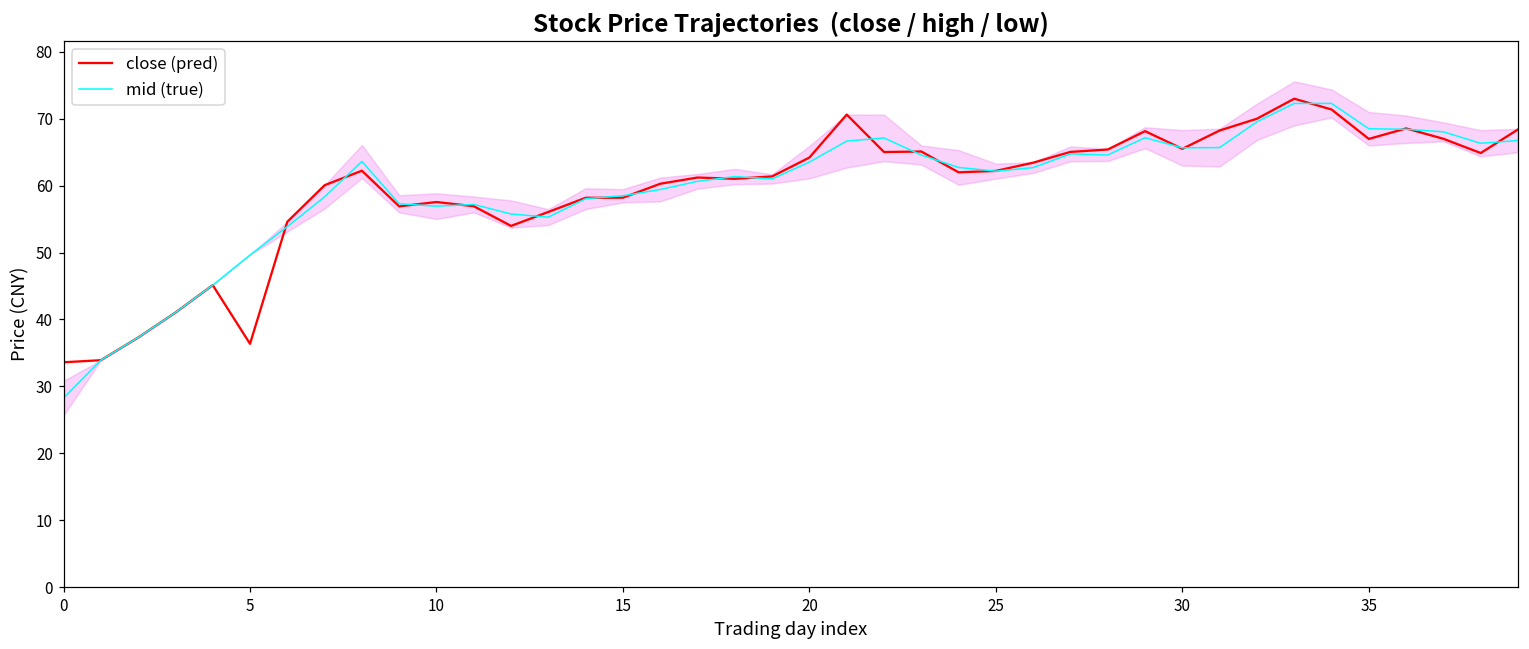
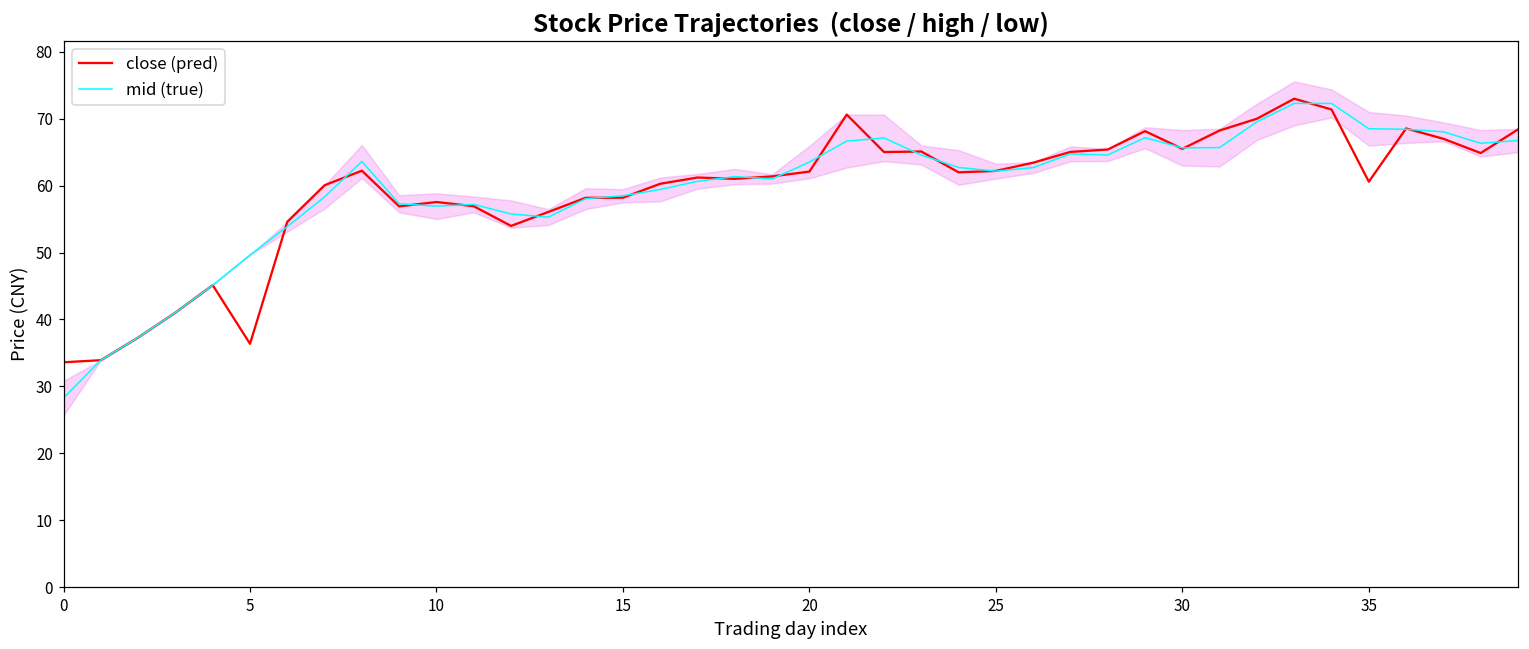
  {
    "close (pred)": {
      "0": 34,
      "5": 36,
      "10": 58,
-     "20": 64,
-     "35": 67
+     "20": 62,
+     "35": 61
    },
    "mid (true)": {
      "0": 28,
      "10": 57,
      "20": 64,
      "35": 69
    }
  }
